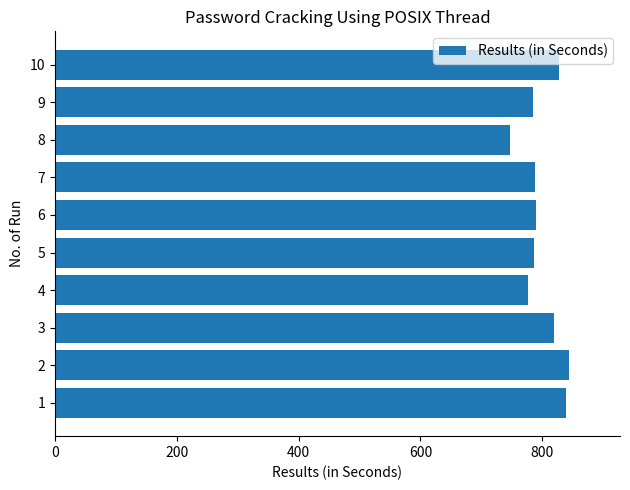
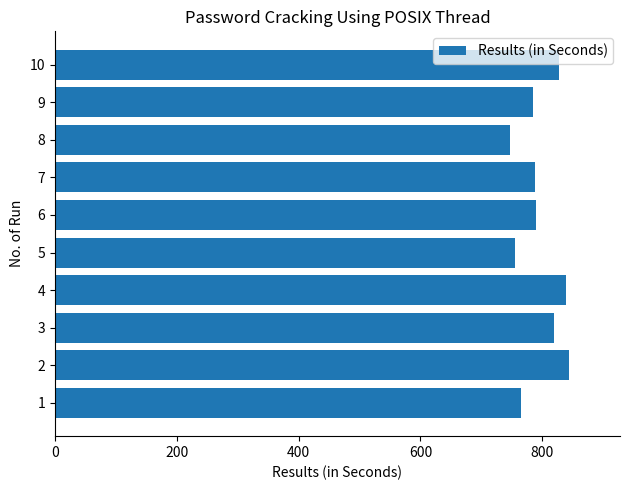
  {
    "10": 830,
    "9": 780,
    "8": 750,
    "7": 790,
    "6": 790,
-   "5": 790,
-   "4": 780,
+   "5": 760,
+   "4": 840,
    "3": 820,
    "2": 840,
-   "1": 840
+   "1": 760
  }
